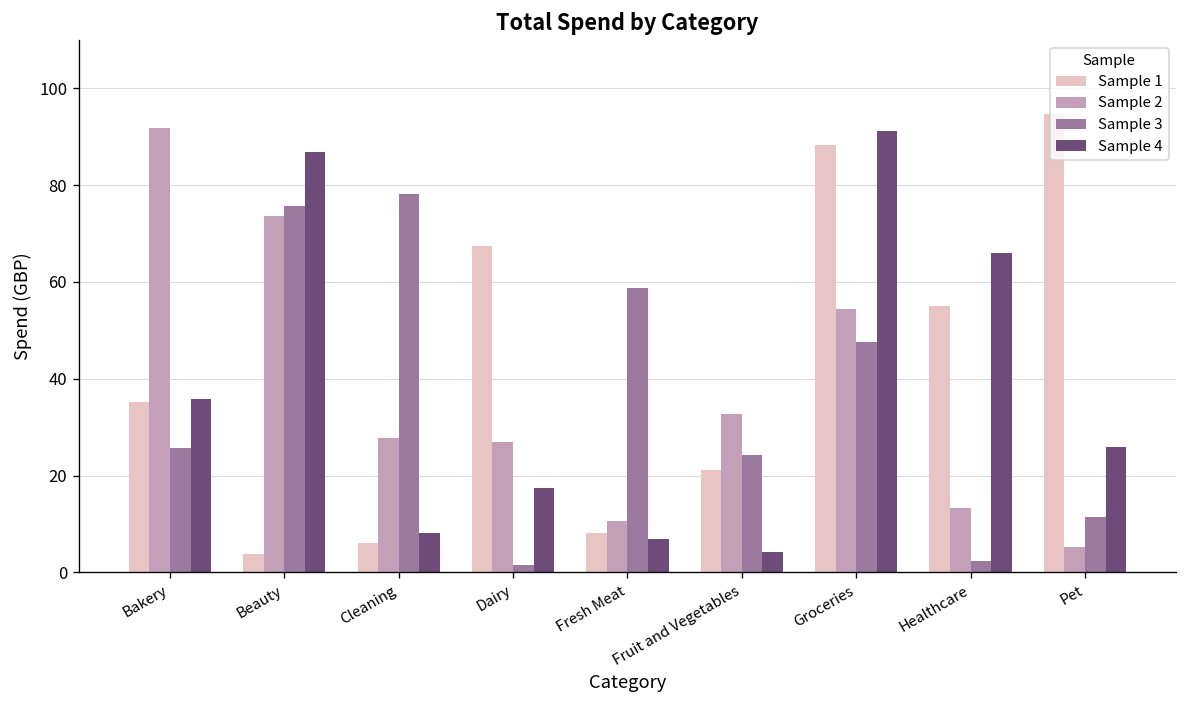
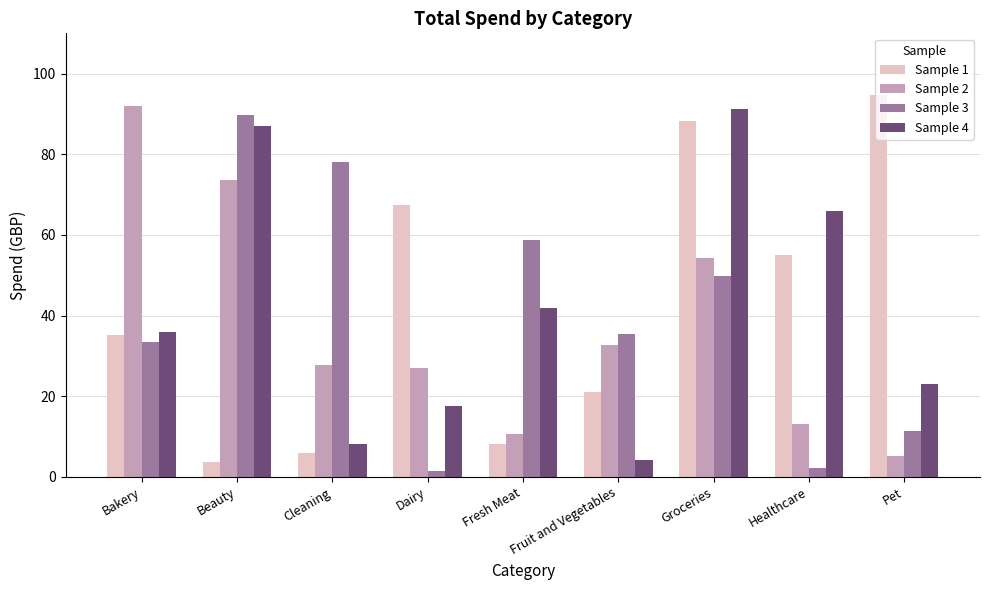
  {
    "Sample 3": {
-     "Bakery": 26,
-     "Beauty": 76,
+     "Bakery": 33,
+     "Beauty": 90,
      "Cleaning": 78,
      "Dairy": 1,
      "Fresh Meat": 59,
-     "Fruit and Vegetables": 24,
-     "Groceries": 48,
+     "Fruit and Vegetables": 36,
+     "Groceries": 50,
      "Healthcare": 2,
      "Pet": 11
    },
    "Sample 4": {
      "Bakery": 36,
      "Beauty": 87,
      "Cleaning": 8,
      "Dairy": 18,
-     "Fresh Meat": 7,
+     "Fresh Meat": 42,
      "Fruit and Vegetables": 4,
      "Groceries": 91,
      "Healthcare": 66,
-     "Pet": 26
+     "Pet": 23
    }
  }
